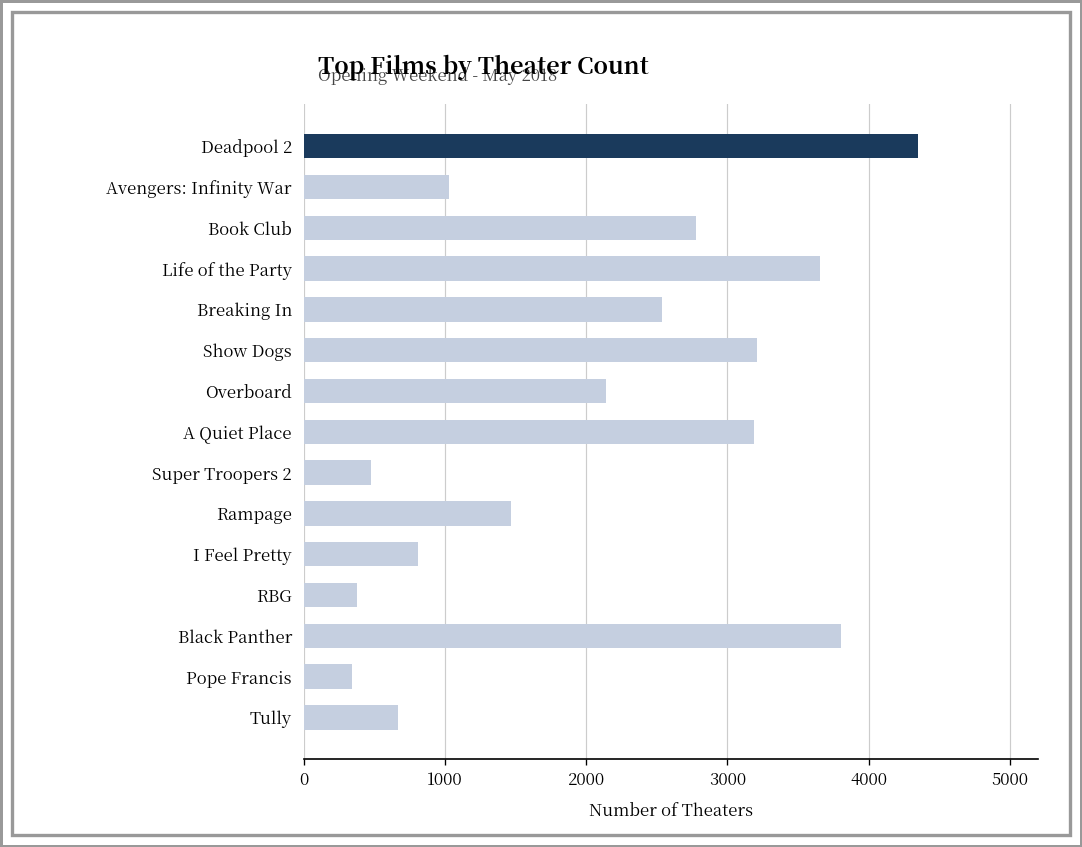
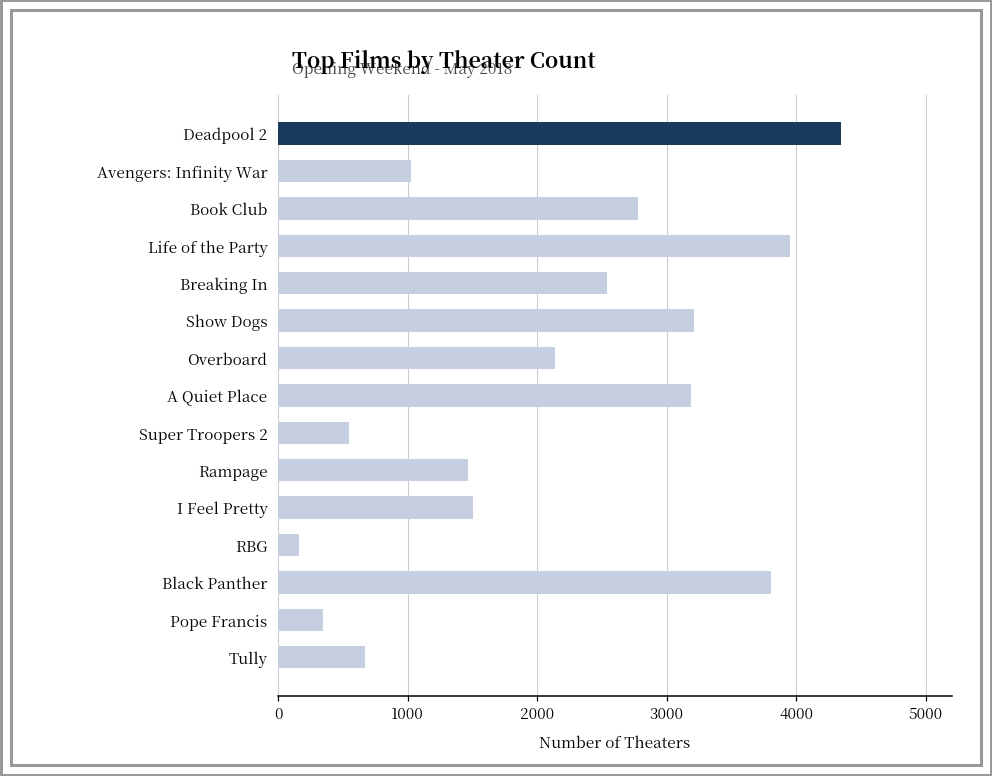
  {
    "Deadpool 2": 4350,
    "Avengers: Infinity War": 1030,
    "Book Club": 2780,
-   "Life of the Party": 3660,
+   "Life of the Party": 3950,
    "Breaking In": 2540,
    "Show Dogs": 3210,
    "Overboard": 2140,
    "A Quiet Place": 3190,
-   "Super Troopers 2": 480,
+   "Super Troopers 2": 550,
    "Rampage": 1470,
-   "I Feel Pretty": 810,
-   "RBG": 380,
+   "I Feel Pretty": 1510,
+   "RBG": 160,
    "Black Panther": 3800,
    "Pope Francis": 350,
    "Tully": 670
  }
